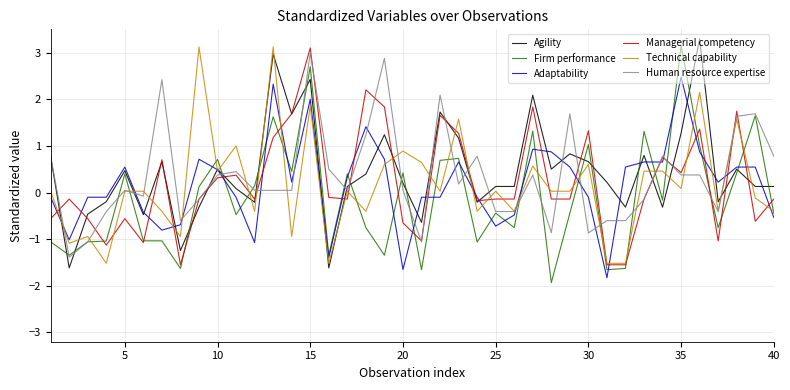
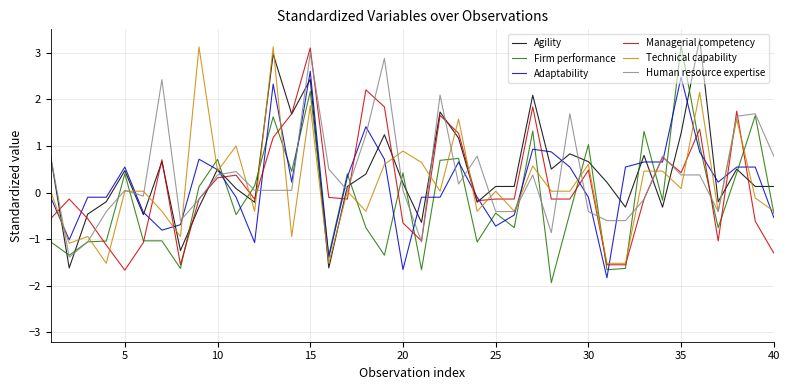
  {
    "Agility": {
      "5": 0.5,
      "15": 2.4,
      "20": 0.2,
      "25": 0.1,
      "30": 0.7,
      "35": 1.3,
      "40": 0.1
    },
    "Firm performance": {
      "5": 0.4,
      "10": 0.7,
-     "15": 2.7,
+     "15": 2.2,
      "20": 0.4,
      "30": 1.0
    },
    "Adaptability": {
      "5": 0.5,
-     "15": 2.0,
+     "15": 2.6,
      "20": -1.7,
      "25": -0.7,
      "30": -0.1,
      "40": -0.5
    },
    "Managerial competency": {
-     "5": -0.6,
+     "5": -1.7,
      "10": 0.3,
      "15": 3.1,
      "20": -0.7,
      "25": -0.1,
-     "30": 1.3,
-     "40": -0.1
+     "30": 0.5,
+     "40": -1.3
    },
    "Technical capability": {
      "15": 1.9,
      "20": 0.9,
      "25": 0.0,
      "30": 0.6,
      "35": 0.1
    },
    "Human resource expertise": {
      "10": 0.4,
      "15": 3.0,
      "20": 0.0,
-     "30": -0.9,
+     "30": -0.4,
      "40": 0.8
    }
  }
